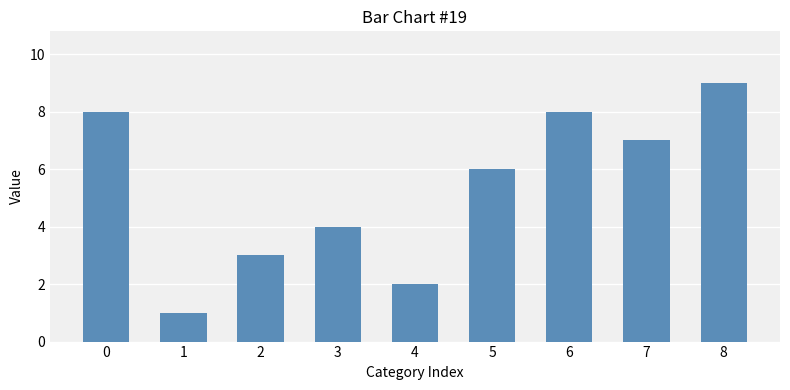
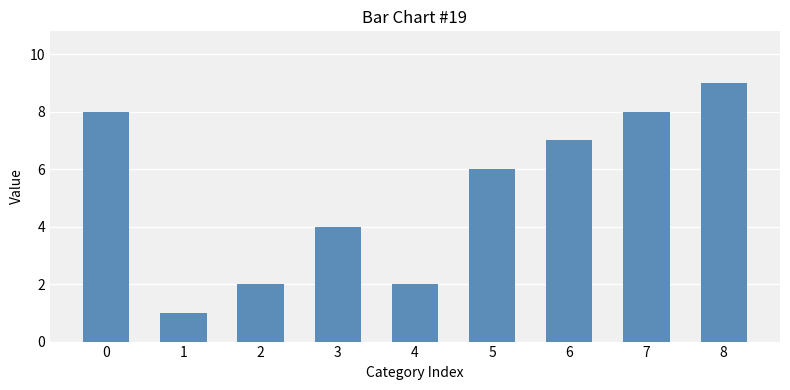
  {
    "0": 8,
    "1": 1,
-   "2": 3,
+   "2": 2,
    "3": 4,
    "4": 2,
    "5": 6,
-   "6": 8,
-   "7": 7,
+   "6": 7,
+   "7": 8,
    "8": 9
  }
